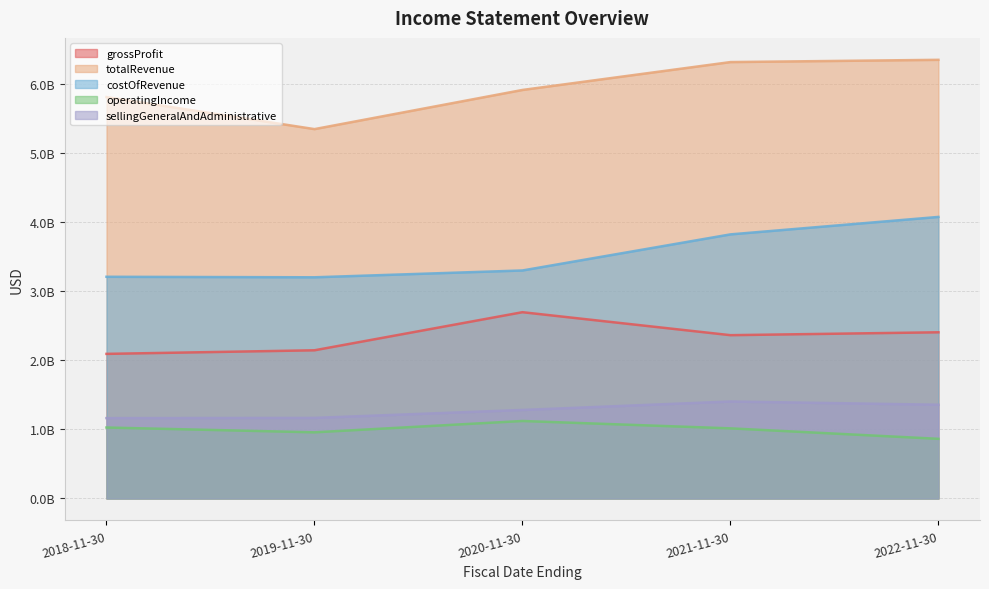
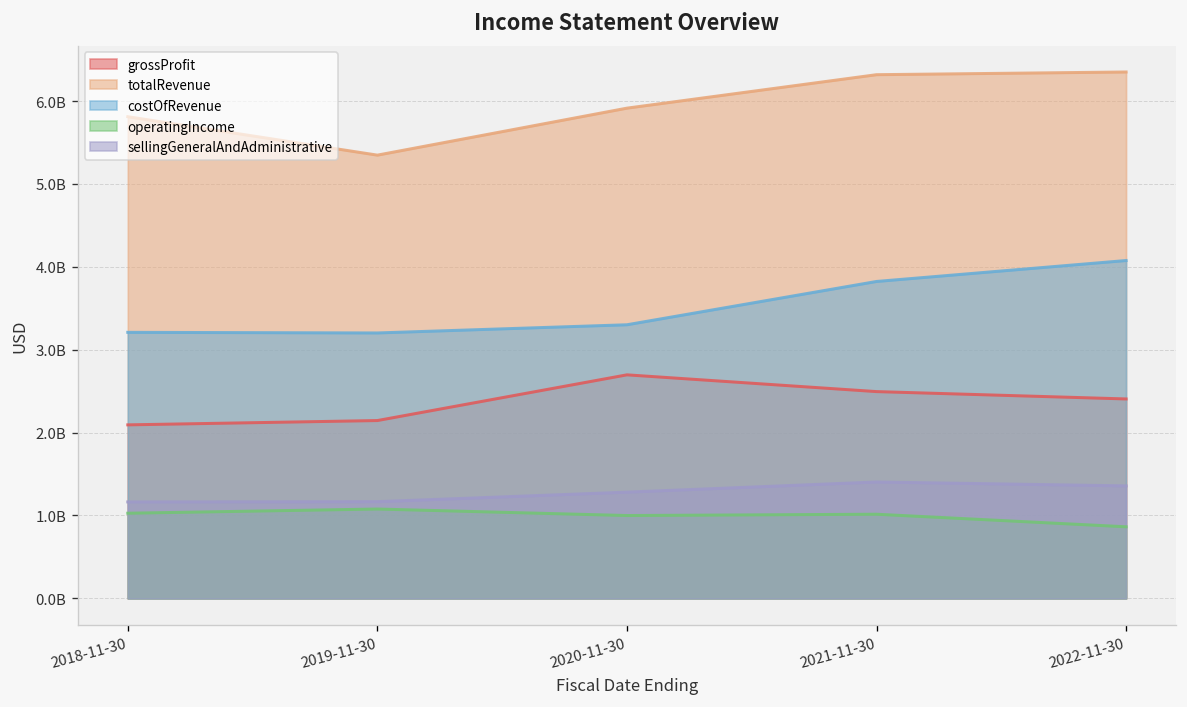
  {
    "grossProfit": {
      "2018-11-30": 2100000000,
      "2019-11-30": 2100000000,
      "2020-11-30": 2700000000,
-     "2021-11-30": 2400000000,
+     "2021-11-30": 2500000000,
      "2022-11-30": 2400000000
    },
    "totalRevenue": {
      "2019-11-30": 5300000000,
      "2020-11-30": 5900000000,
      "2021-11-30": 6300000000,
      "2022-11-30": 6400000000
    },
    "operatingIncome": {
      "2018-11-30": 1000000000,
-     "2019-11-30": 1000000000,
-     "2020-11-30": 1100000000,
+     "2019-11-30": 1100000000,
+     "2020-11-30": 1000000000,
      "2021-11-30": 1000000000,
      "2022-11-30": 900000000
    }
  }
